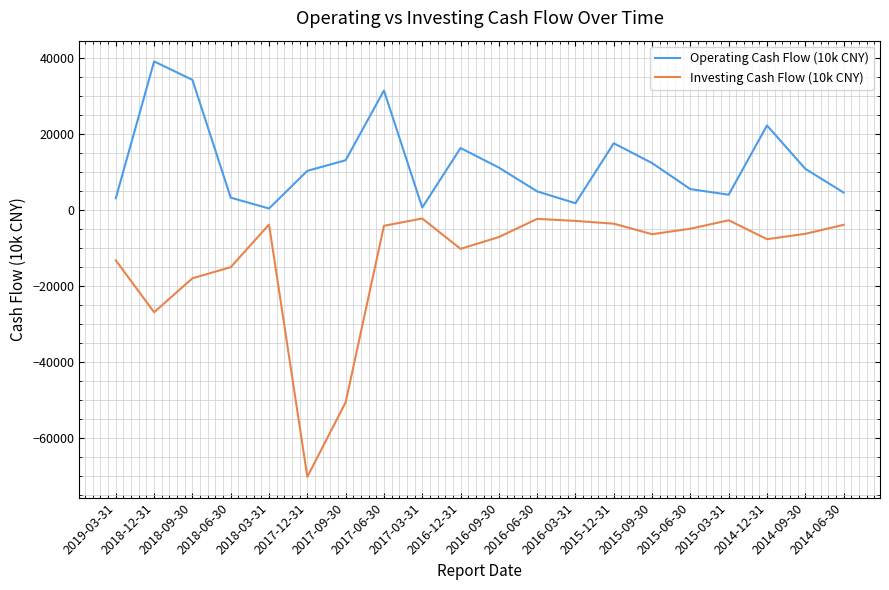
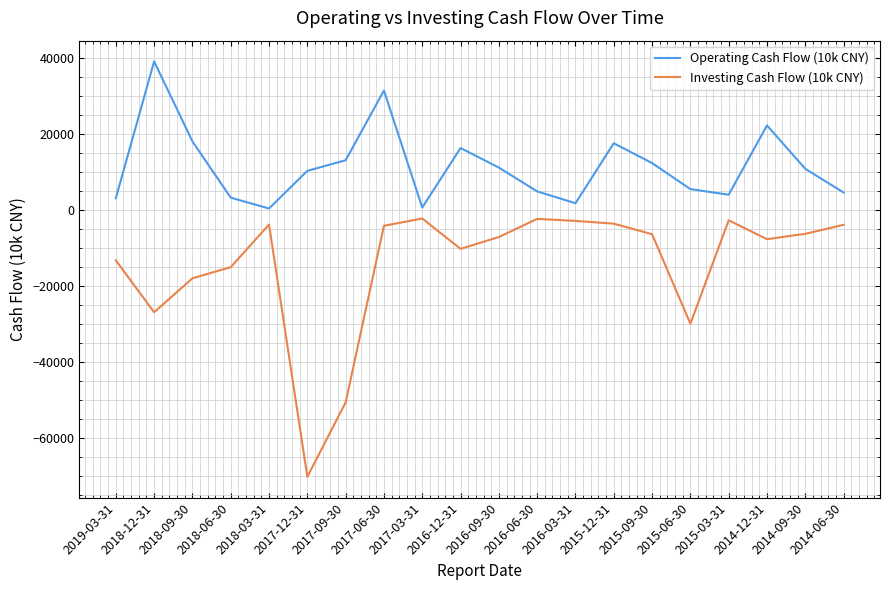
  {
    "Operating Cash Flow (10k CNY)": {
      "2019-03-31": 3000,
      "2018-12-31": 39000,
-     "2018-09-30": 34000,
+     "2018-09-30": 18000,
      "2018-06-30": 3000,
      "2018-03-31": 0,
      "2017-12-31": 10000,
      "2017-09-30": 13000,
      "2017-06-30": 31000,
      "2017-03-31": 1000,
      "2016-12-31": 16000,
      "2016-09-30": 11000,
      "2016-06-30": 5000,
      "2016-03-31": 2000,
      "2015-12-31": 18000,
      "2015-09-30": 12000,
      "2015-06-30": 5000,
      "2015-03-31": 4000,
      "2014-12-31": 22000,
      "2014-09-30": 11000,
      "2014-06-30": 5000
    },
    "Investing Cash Flow (10k CNY)": {
      "2019-03-31": -13000,
      "2018-12-31": -27000,
      "2018-09-30": -18000,
      "2018-06-30": -15000,
      "2018-03-31": -4000,
      "2017-12-31": -70000,
      "2017-09-30": -51000,
      "2017-06-30": -4000,
      "2017-03-31": -2000,
      "2016-12-31": -10000,
      "2016-09-30": -7000,
      "2016-06-30": -2000,
      "2016-03-31": -3000,
      "2015-12-31": -4000,
      "2015-09-30": -6000,
-     "2015-06-30": -5000,
+     "2015-06-30": -30000,
      "2015-03-31": -3000,
      "2014-12-31": -8000,
      "2014-09-30": -6000,
      "2014-06-30": -4000
    }
  }
